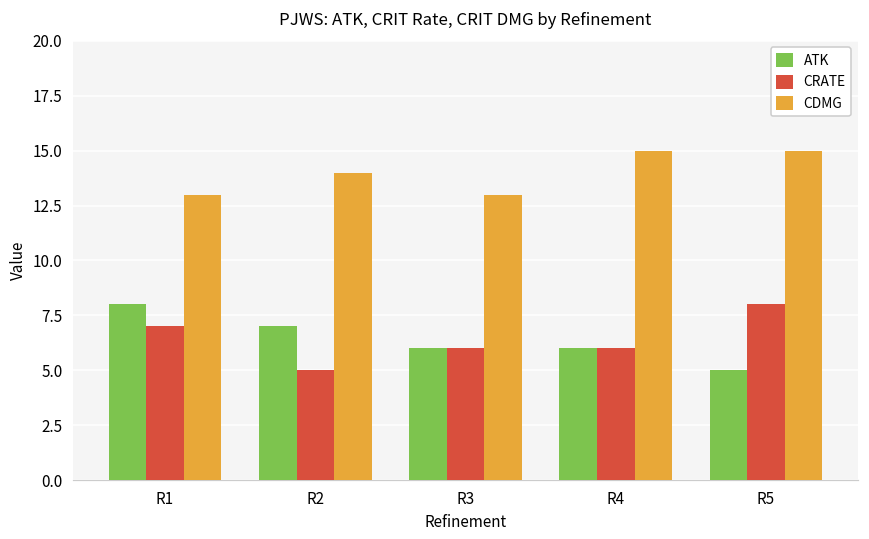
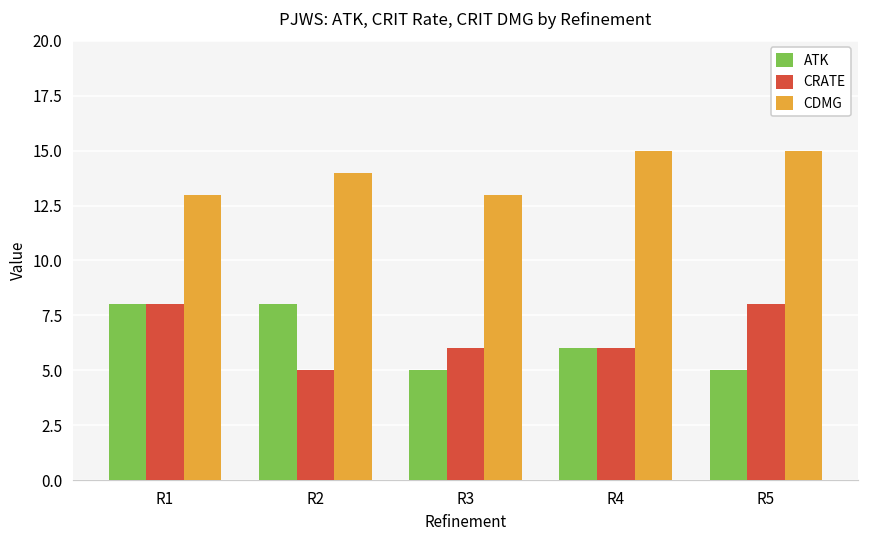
  {
    "ATK": {
      "R1": 8,
-     "R2": 7,
-     "R3": 6,
+     "R2": 8,
+     "R3": 5,
      "R4": 6,
      "R5": 5
    },
    "CRATE": {
-     "R1": 7,
+     "R1": 8,
      "R2": 5,
      "R3": 6,
      "R4": 6,
      "R5": 8
    },
    "CDMG": {
      "R1": 13,
      "R2": 14,
      "R3": 13,
      "R4": 15,
      "R5": 15
    }
  }
